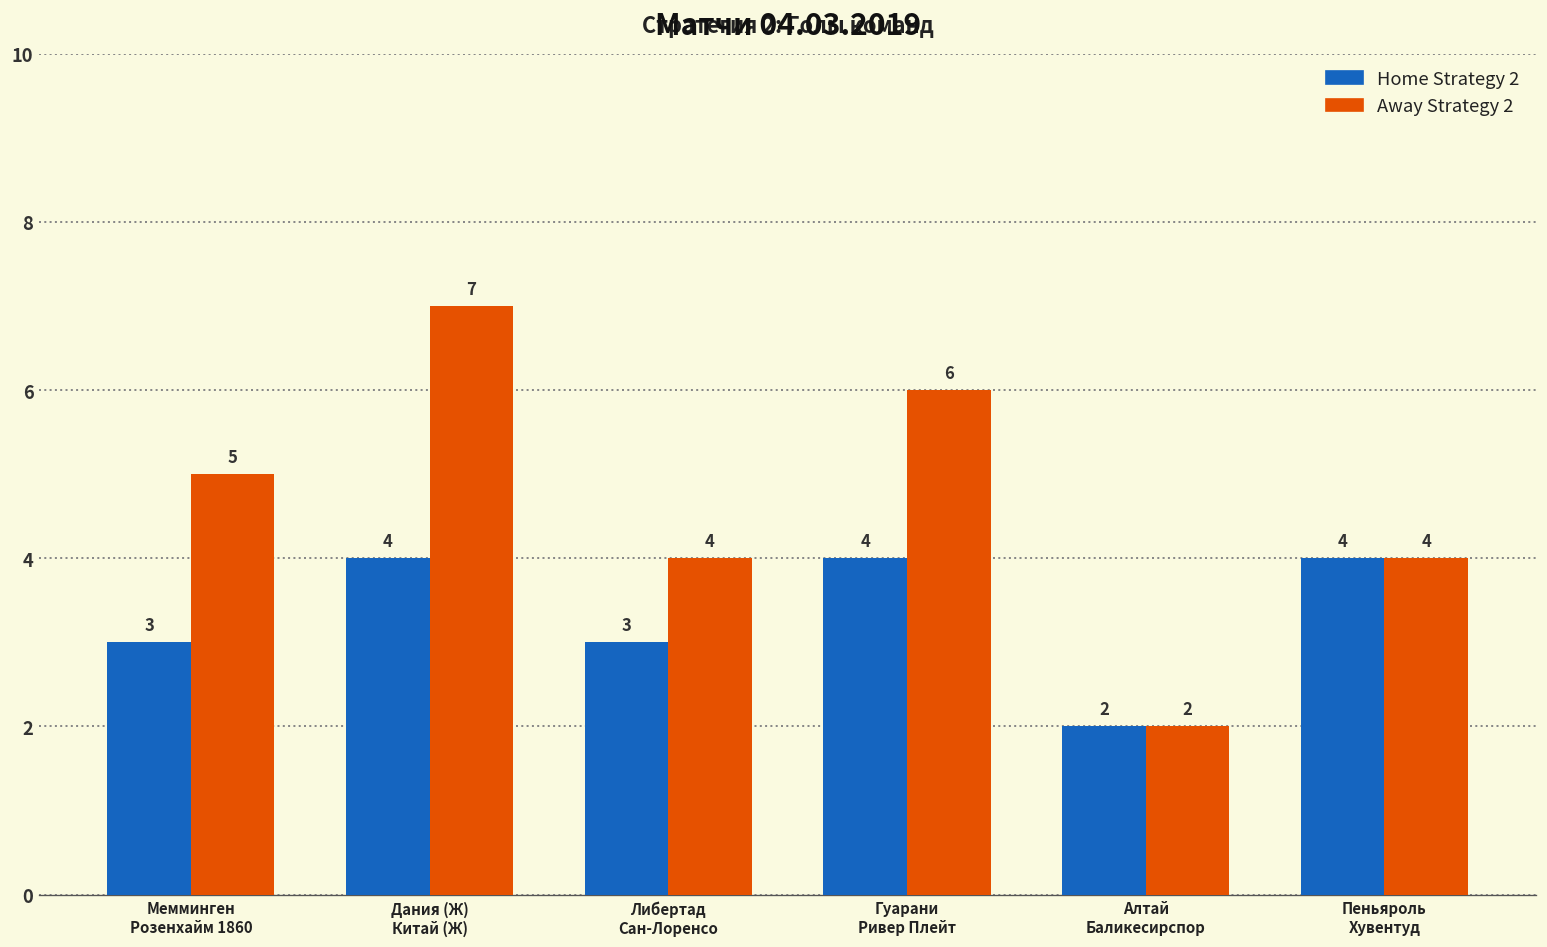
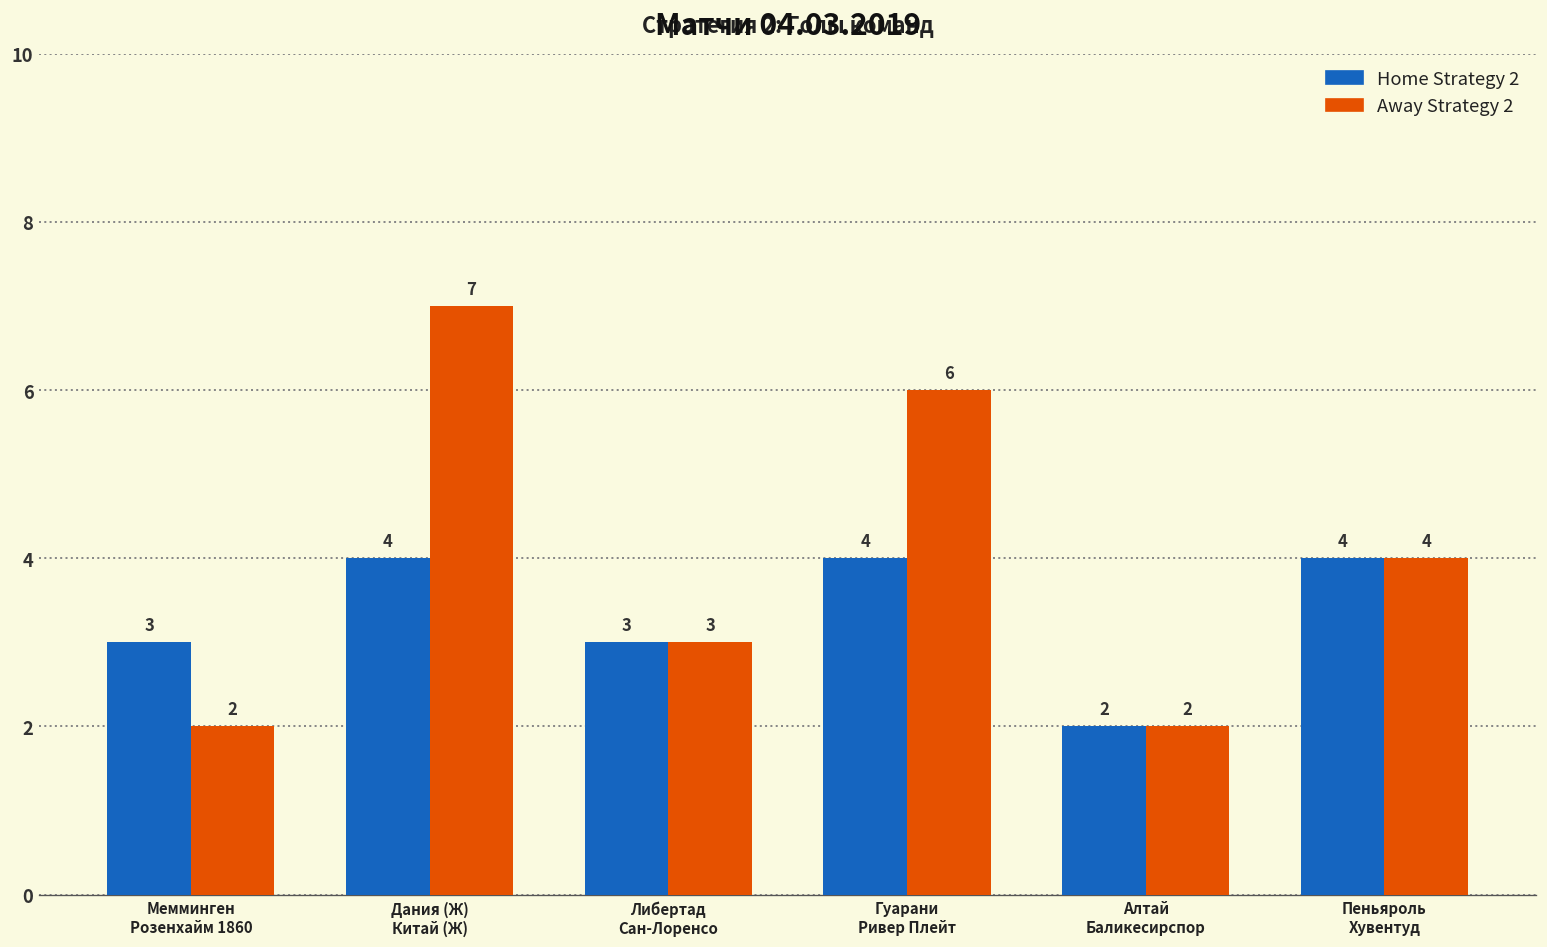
  {
    "Home Strategy 2": {
      "Мемминген Розенхайм 1860": 3,
      "Дания (Ж) Китай (Ж)": 4,
      "Либертад Сан-Лоренсо": 3,
      "Гуарани Ривер Плейт": 4,
      "Алтай Баликесирспор": 2,
      "Пеньяроль Хувентуд": 4
    },
    "Away Strategy 2": {
-     "Мемминген Розенхайм 1860": 5,
+     "Мемминген Розенхайм 1860": 2,
      "Дания (Ж) Китай (Ж)": 7,
-     "Либертад Сан-Лоренсо": 4,
+     "Либертад Сан-Лоренсо": 3,
      "Гуарани Ривер Плейт": 6,
      "Алтай Баликесирспор": 2,
      "Пеньяроль Хувентуд": 4
    }
  }
